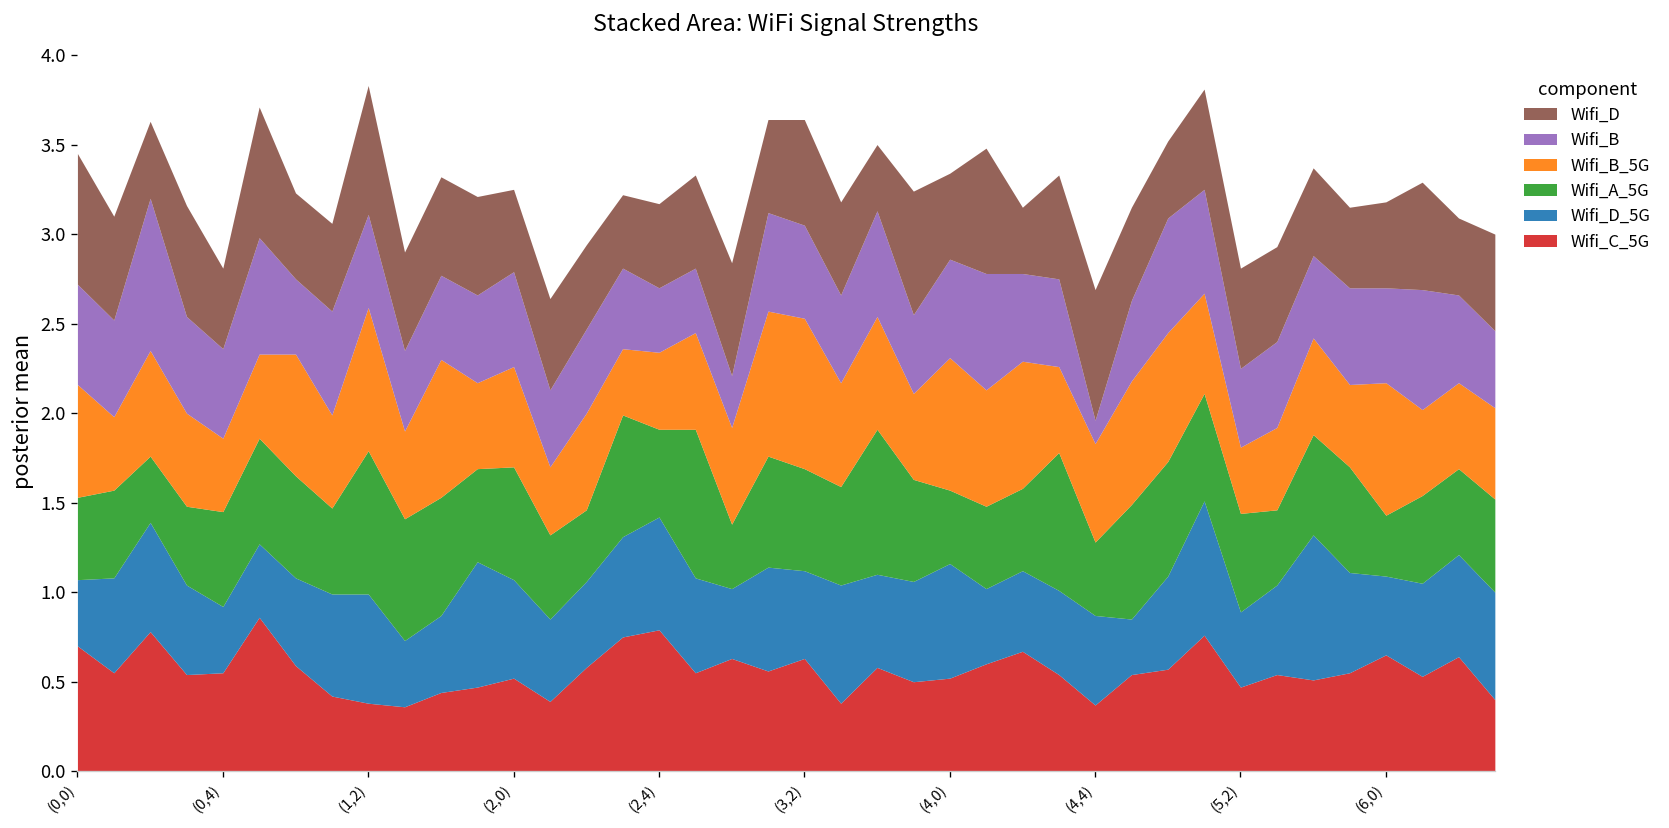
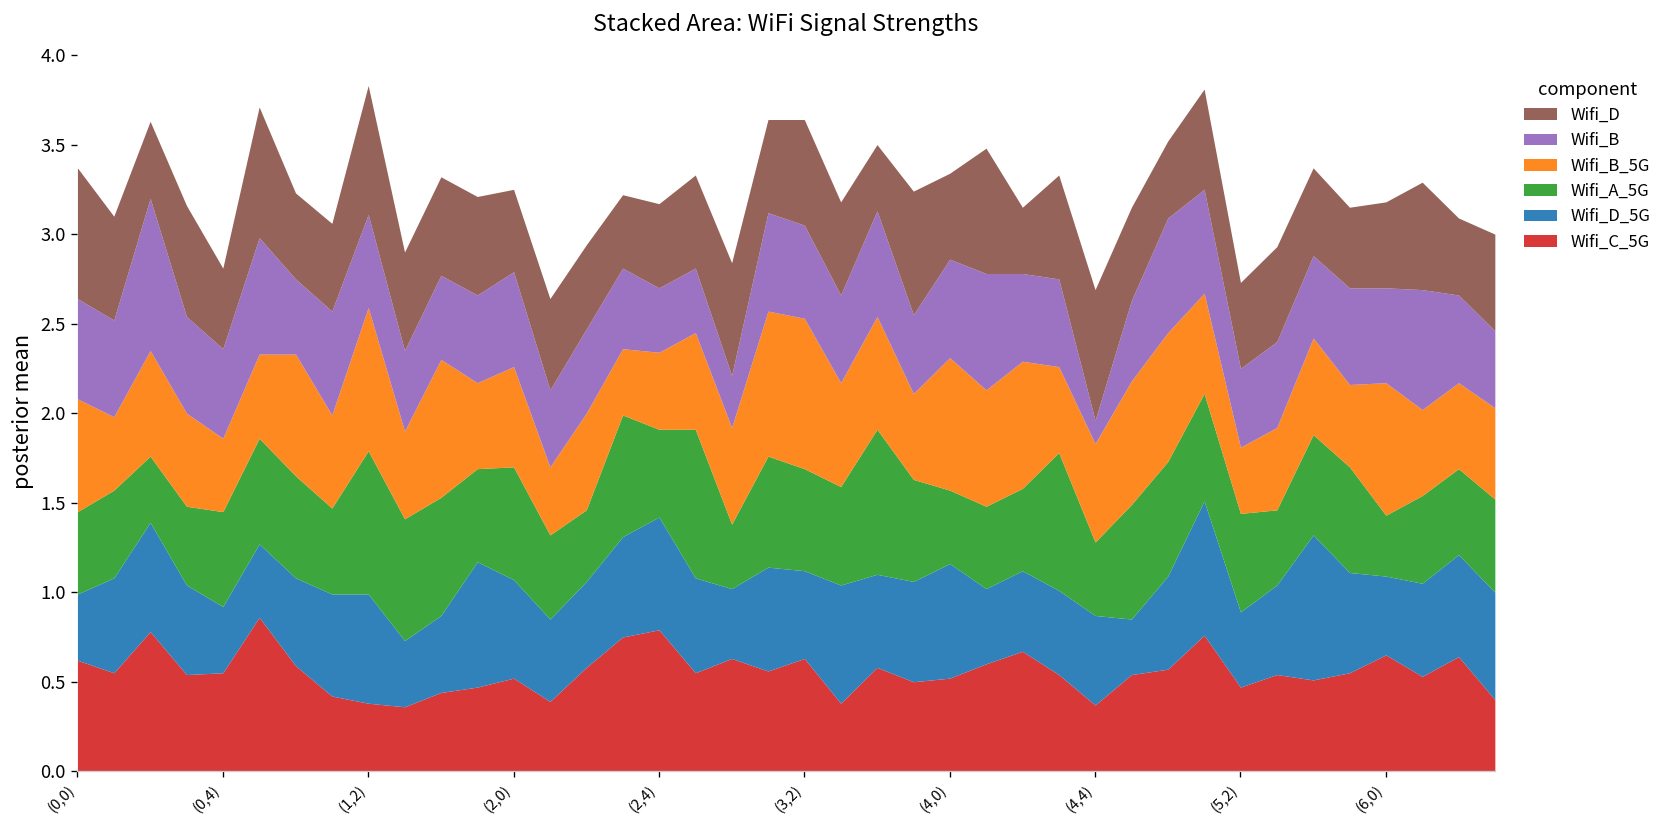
  {
    "Wifi_C_5G": {
-     "(0,0)": 0.70,
+     "(0,0)": 0.62,
      "(0,4)": 0.55,
      "(1,2)": 0.38,
      "(2,0)": 0.52,
      "(2,4)": 0.79,
      "(3,2)": 0.63,
      "(4,0)": 0.52,
      "(4,4)": 0.37,
      "(5,2)": 0.47,
      "(6,0)": 0.65
    },
    "Wifi_D_5G": {
      "(0,0)": 0.37,
      "(0,4)": 0.37,
      "(1,2)": 0.61,
      "(2,0)": 0.55,
      "(2,4)": 0.63,
      "(3,2)": 0.49,
      "(4,0)": 0.64,
      "(4,4)": 0.50,
      "(5,2)": 0.42,
      "(6,0)": 0.44
    },
    "Wifi_A_5G": {
      "(0,0)": 0.46,
      "(0,4)": 0.53,
      "(1,2)": 0.80,
      "(2,0)": 0.63,
      "(2,4)": 0.49,
      "(3,2)": 0.57,
      "(4,0)": 0.41,
      "(4,4)": 0.41,
      "(5,2)": 0.55,
      "(6,0)": 0.34
    },
    "Wifi_B_5G": {
      "(0,0)": 0.63,
      "(0,4)": 0.41,
      "(1,2)": 0.80,
      "(2,0)": 0.56,
      "(2,4)": 0.43,
      "(3,2)": 0.84,
      "(4,0)": 0.74,
      "(4,4)": 0.55,
      "(5,2)": 0.37,
      "(6,0)": 0.74
    },
    "Wifi_B": {
      "(0,0)": 0.56,
      "(0,4)": 0.50,
      "(1,2)": 0.52,
      "(2,0)": 0.53,
      "(2,4)": 0.36,
      "(3,2)": 0.52,
      "(4,0)": 0.55,
      "(4,4)": 0.13,
      "(5,2)": 0.44,
      "(6,0)": 0.53
    },
    "Wifi_D": {
      "(0,0)": 0.73,
      "(0,4)": 0.45,
      "(1,2)": 0.72,
      "(2,0)": 0.46,
      "(2,4)": 0.47,
      "(3,2)": 0.59,
      "(4,0)": 0.48,
      "(4,4)": 0.73,
-     "(5,2)": 0.56,
+     "(5,2)": 0.48,
      "(6,0)": 0.48
    }
  }
